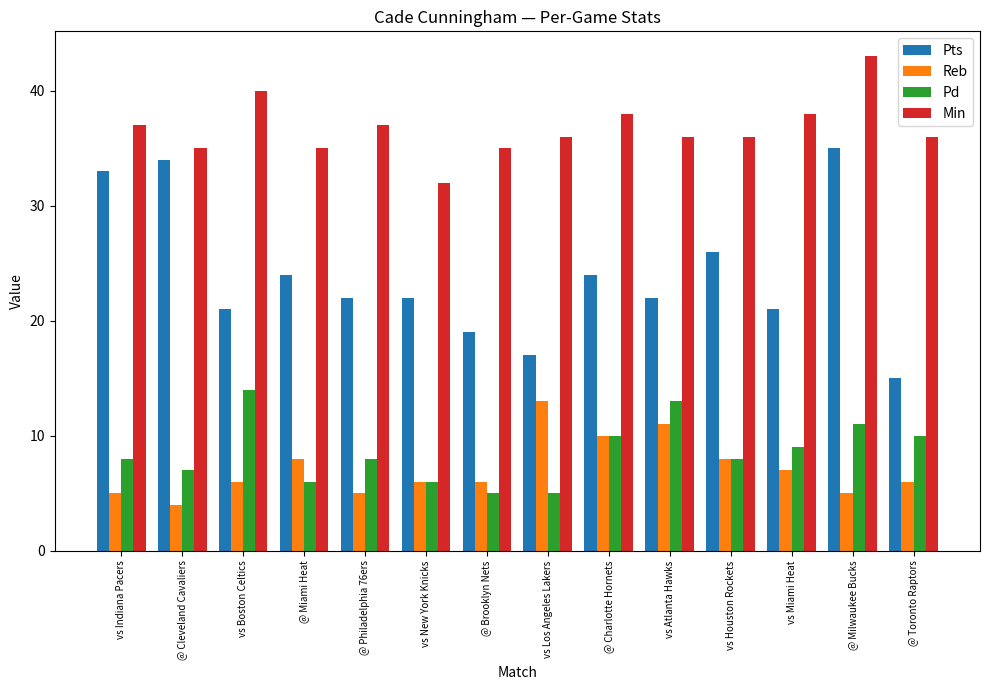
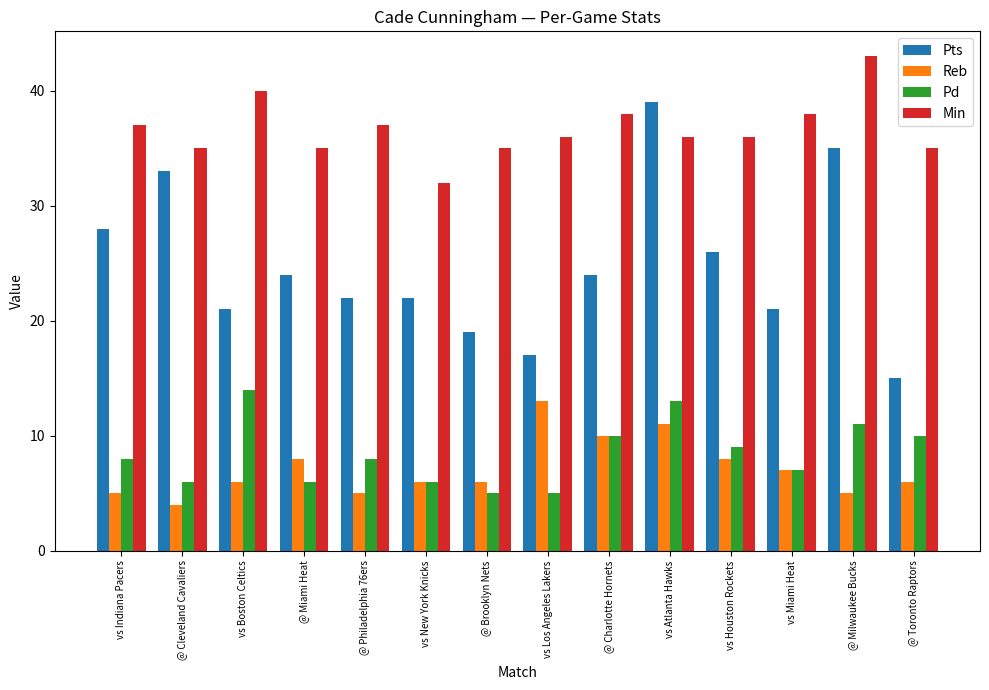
  {
    "Pts": {
-     "vs Indiana Pacers": 33,
-     "@ Cleveland Cavaliers": 34,
+     "vs Indiana Pacers": 28,
+     "@ Cleveland Cavaliers": 33,
      "vs Boston Celtics": 21,
      "@ Miami Heat": 24,
      "@ Philadelphia 76ers": 22,
      "vs New York Knicks": 22,
      "@ Brooklyn Nets": 19,
      "vs Los Angeles Lakers": 17,
      "@ Charlotte Hornets": 24,
-     "vs Atlanta Hawks": 22,
+     "vs Atlanta Hawks": 39,
      "vs Houston Rockets": 26,
      "vs Miami Heat": 21,
      "@ Milwaukee Bucks": 35,
      "@ Toronto Raptors": 15
    },
    "Reb": {
      "vs Indiana Pacers": 5,
      "@ Cleveland Cavaliers": 4,
      "vs Boston Celtics": 6,
      "@ Miami Heat": 8,
      "@ Philadelphia 76ers": 5,
      "vs New York Knicks": 6,
      "@ Brooklyn Nets": 6,
      "vs Los Angeles Lakers": 13,
      "@ Charlotte Hornets": 10,
      "vs Atlanta Hawks": 11,
      "vs Houston Rockets": 8,
      "vs Miami Heat": 7,
      "@ Milwaukee Bucks": 5,
      "@ Toronto Raptors": 6
    },
    "Pd": {
      "vs Indiana Pacers": 8,
-     "@ Cleveland Cavaliers": 7,
+     "@ Cleveland Cavaliers": 6,
      "vs Boston Celtics": 14,
      "@ Miami Heat": 6,
      "@ Philadelphia 76ers": 8,
      "vs New York Knicks": 6,
      "@ Brooklyn Nets": 5,
      "vs Los Angeles Lakers": 5,
      "@ Charlotte Hornets": 10,
      "vs Atlanta Hawks": 13,
-     "vs Houston Rockets": 8,
-     "vs Miami Heat": 9,
+     "vs Houston Rockets": 9,
+     "vs Miami Heat": 7,
      "@ Milwaukee Bucks": 11,
      "@ Toronto Raptors": 10
    },
    "Min": {
      "vs Indiana Pacers": 37,
      "@ Cleveland Cavaliers": 35,
      "vs Boston Celtics": 40,
      "@ Miami Heat": 35,
      "@ Philadelphia 76ers": 37,
      "vs New York Knicks": 32,
      "@ Brooklyn Nets": 35,
      "vs Los Angeles Lakers": 36,
      "@ Charlotte Hornets": 38,
      "vs Atlanta Hawks": 36,
      "vs Houston Rockets": 36,
      "vs Miami Heat": 38,
      "@ Milwaukee Bucks": 43,
-     "@ Toronto Raptors": 36
+     "@ Toronto Raptors": 35
    }
  }
